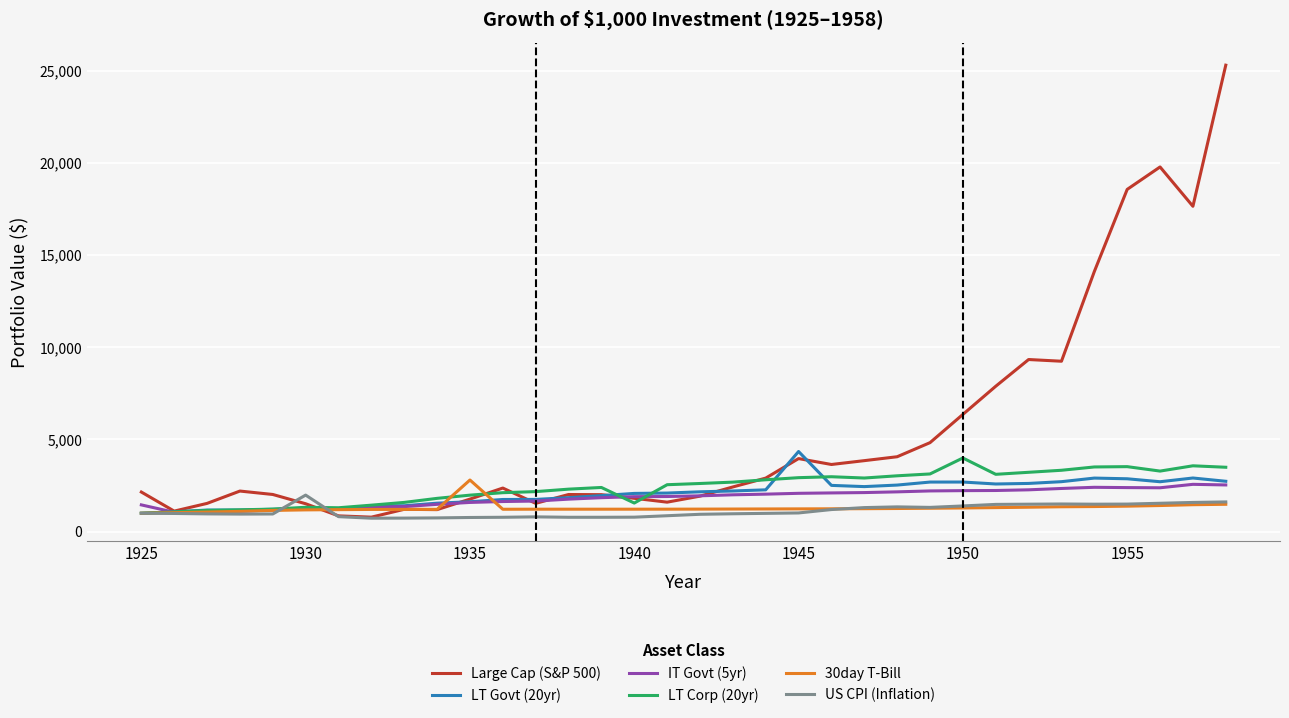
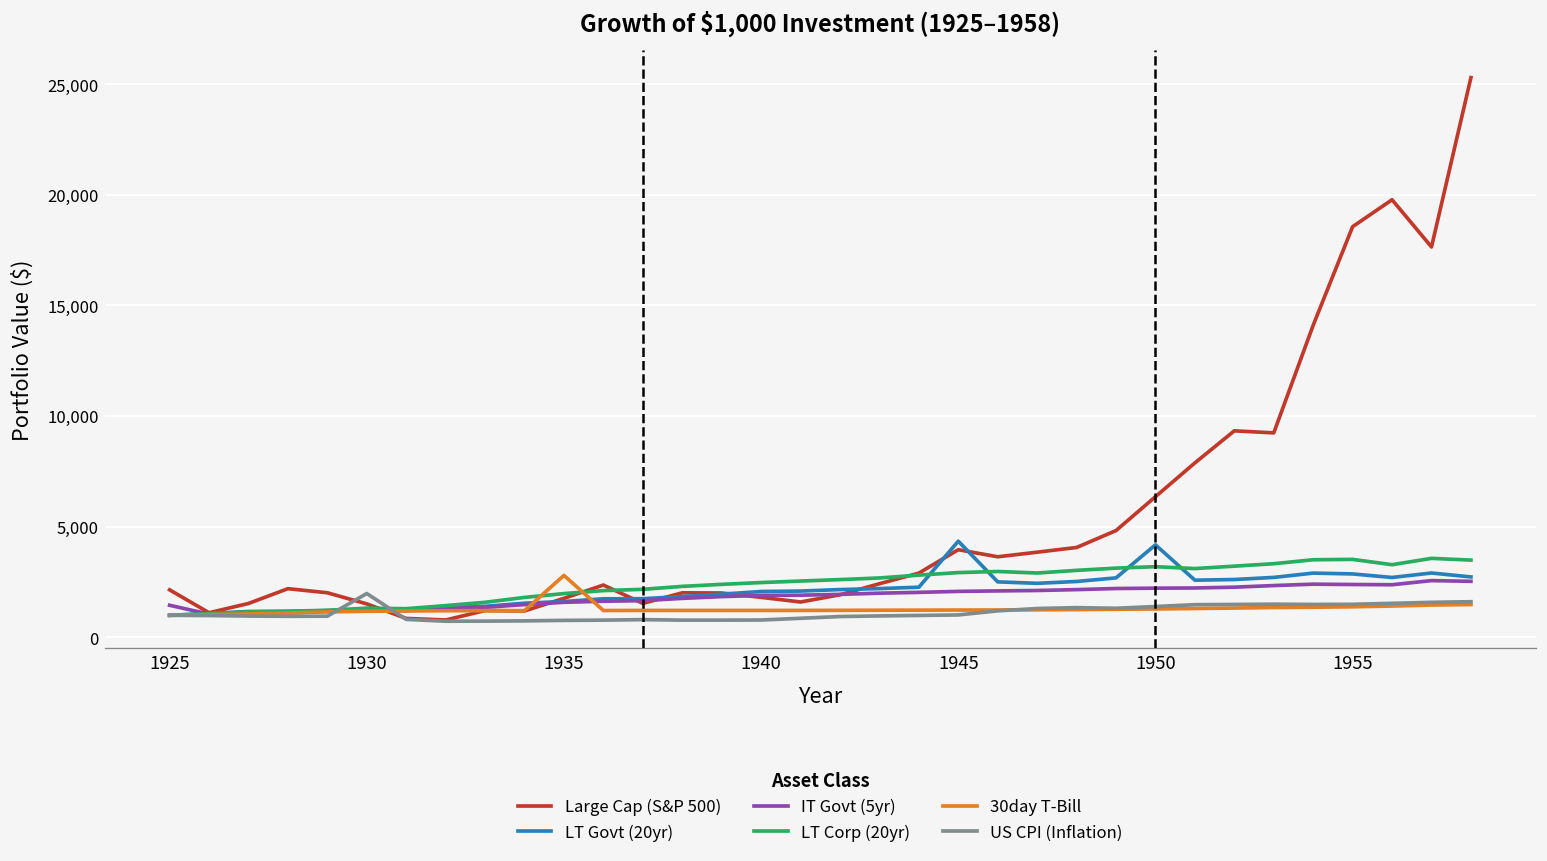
  {
    "Large Cap (S&P 500)": {
      "1925": "2,200",
      "1930": "1,500",
      "1935": "1,800",
      "1945": "4,000",
      "1950": "6,400",
      "1955": "18,600"
    },
    "LT Govt (20yr)": {
      "1940": "2,100",
      "1945": "4,300",
-     "1950": "2,700",
+     "1950": "4,200",
      "1955": "2,900"
    },
    "IT Govt (5yr)": {
      "1925": "1,500",
      "1945": "2,100",
      "1950": "2,200",
      "1955": "2,400"
    },
    "LT Corp (20yr)": {
      "1935": "2,000",
-     "1940": "1,600",
+     "1940": "2,500",
      "1945": "2,900",
-     "1950": "4,000",
+     "1950": "3,200",
      "1955": "3,500"
    },
    "30day T-Bill": {
      "1935": "2,800",
      "1940": "1,200",
      "1945": "1,200"
    },
    "US CPI (Inflation)": {
      "1930": "2,000",
      "1935": "800",
      "1940": "800",
      "1945": "1,000"
    }
  }
